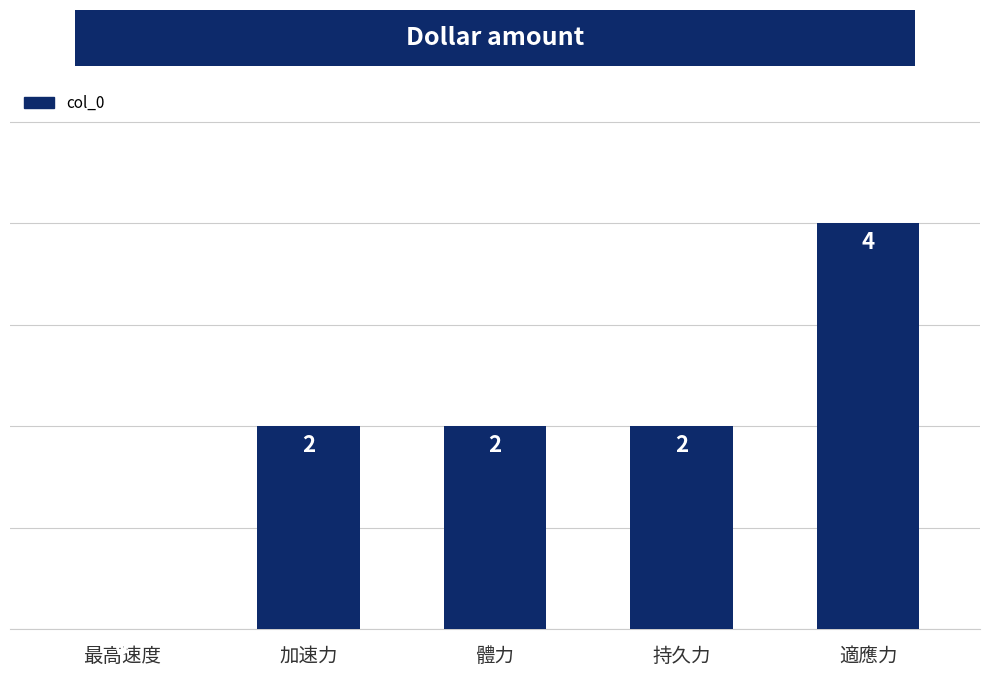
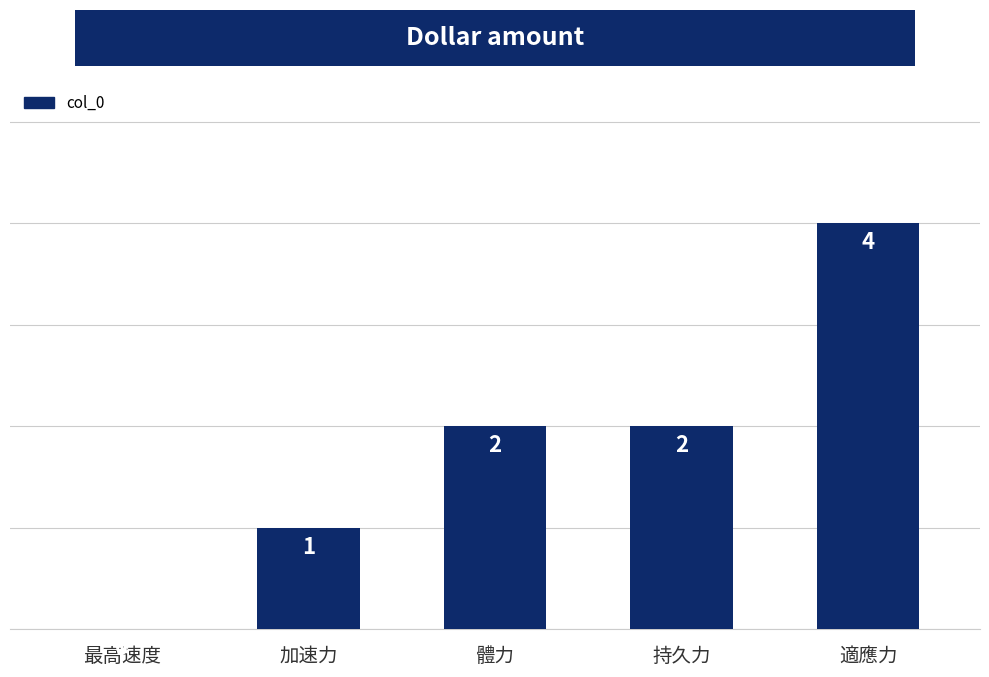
  {
-   "加速力": 2,
+   "加速力": 1,
    "體力": 2,
    "持久力": 2,
    "適應力": 4
  }
